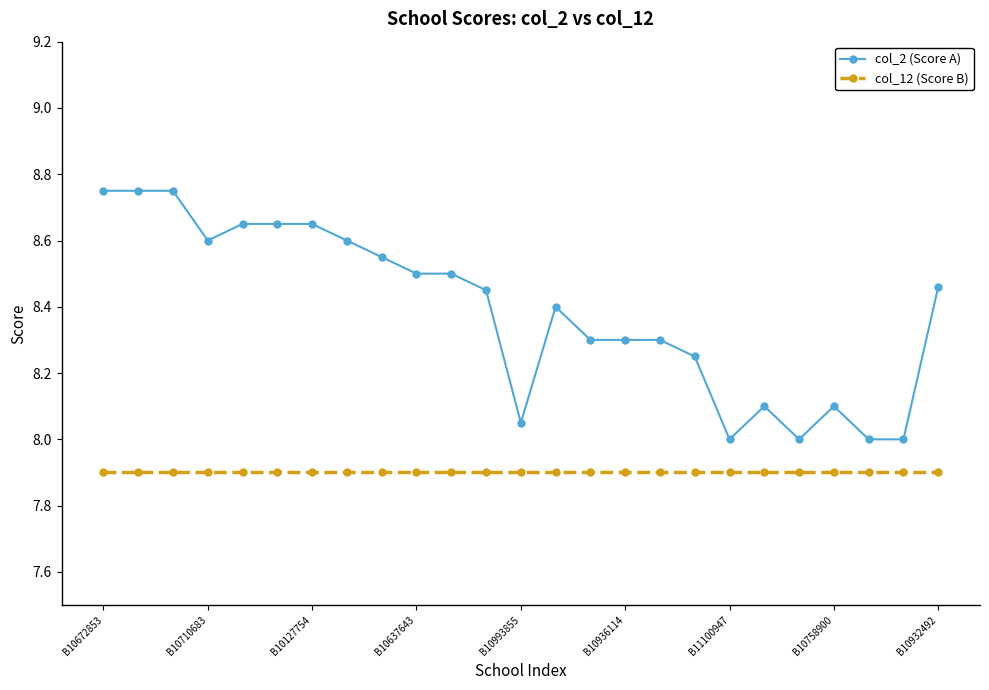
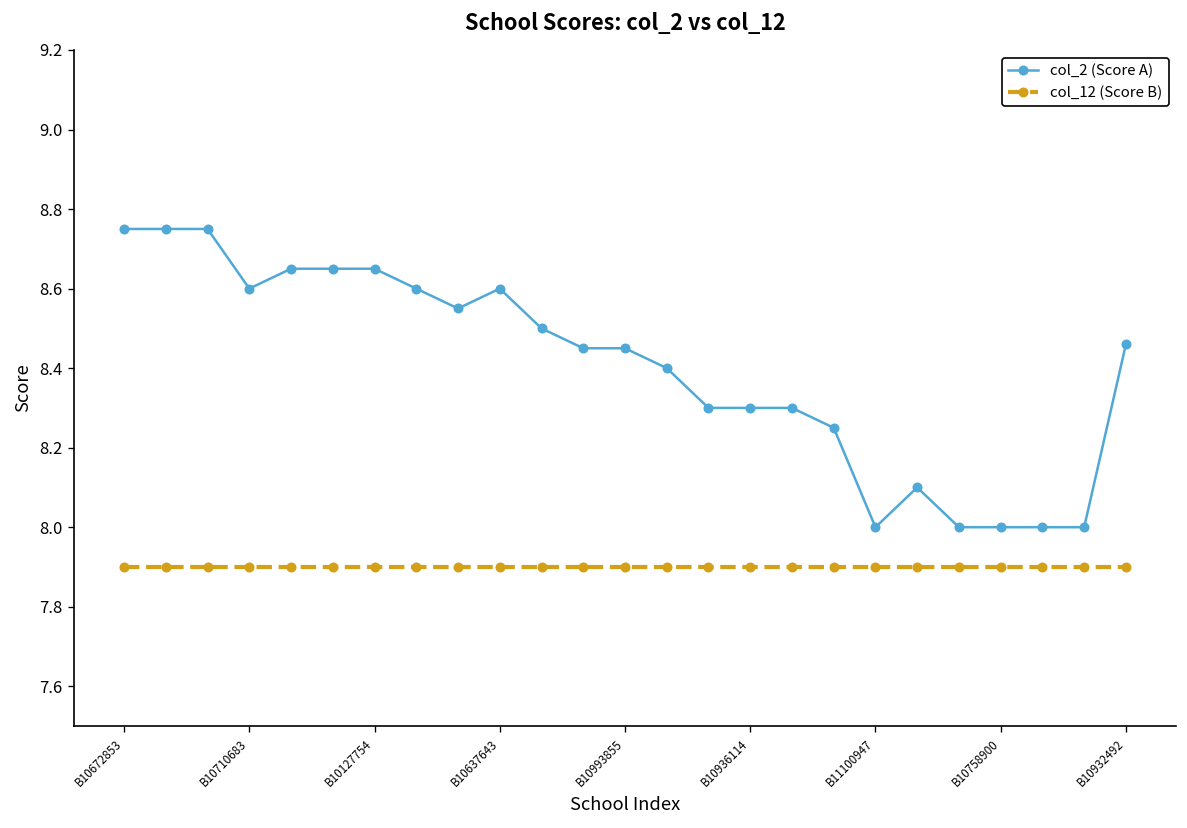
  {
    "col_2 (Score A)": {
      "B10672853": 8.75,
      "B10710683": 8.60,
      "B10127754": 8.65,
-     "B10637643": 8.5,
-     "B10993855": 8.05,
+     "B10637643": 8.6,
+     "B10993855": 8.45,
      "B10936114": 8.30,
      "B11100947": 8.00,
-     "B10758900": 8.1,
+     "B10758900": 8.0,
      "B10932492": 8.46
    },
    "col_12 (Score B)": {
      "B10672853": 7.90,
      "B10710683": 7.90,
      "B10127754": 7.90,
      "B10637643": 7.90,
      "B10993855": 7.90,
      "B10936114": 7.90,
      "B11100947": 7.90,
      "B10758900": 7.90,
      "B10932492": 7.90
    }
  }
